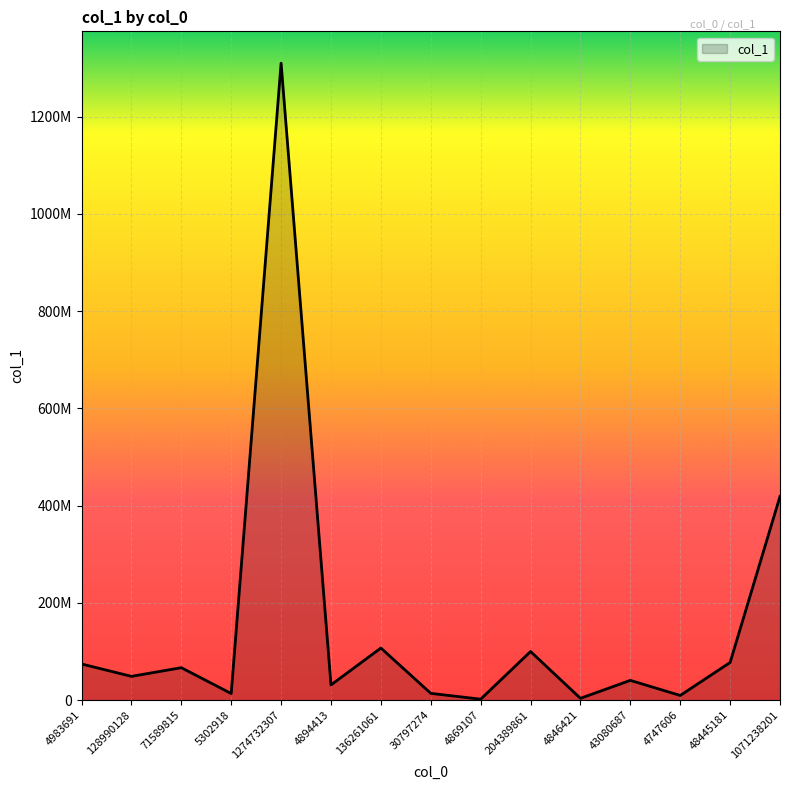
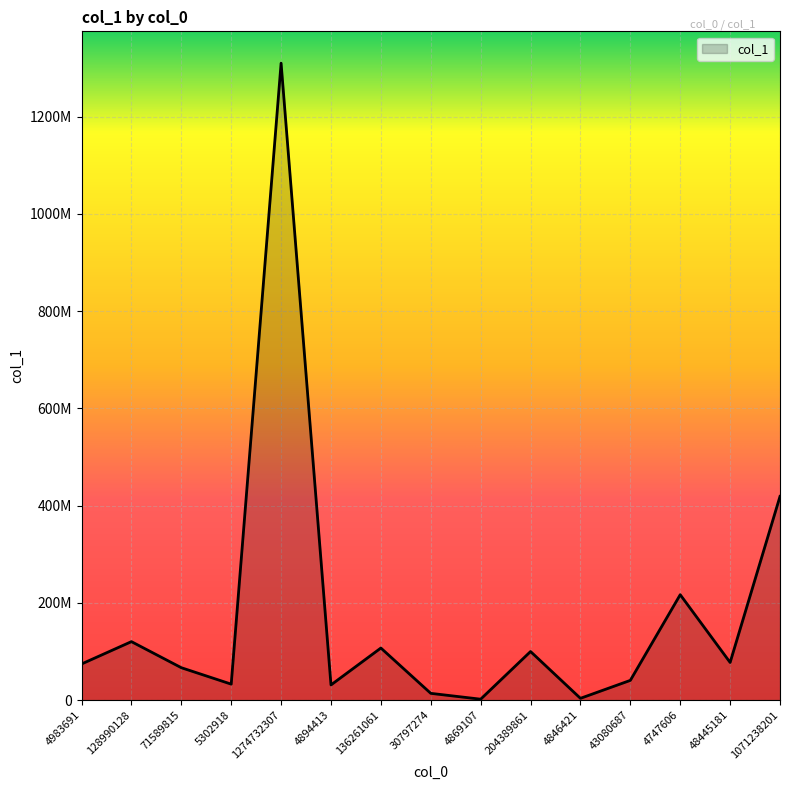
  {
    "4983691": 70000000,
-   "128990128": 50000000,
+   "128990128": 120000000,
    "71589815": 70000000,
-   "5302918": 10000000,
+   "5302918": 30000000,
    "1274732307": 1310000000,
    "4894413": 30000000,
    "136261061": 110000000,
    "30797274": 10000000,
    "4869107": 0,
    "204389861": 100000000,
    "4846421": 0,
    "43080687": 40000000,
-   "4747606": 10000000,
+   "4747606": 220000000,
    "48445181": 80000000,
    "1071238201": 420000000
  }
